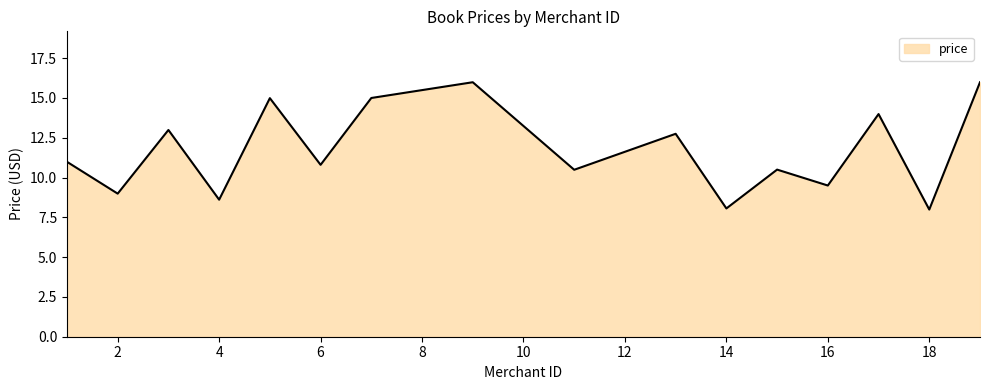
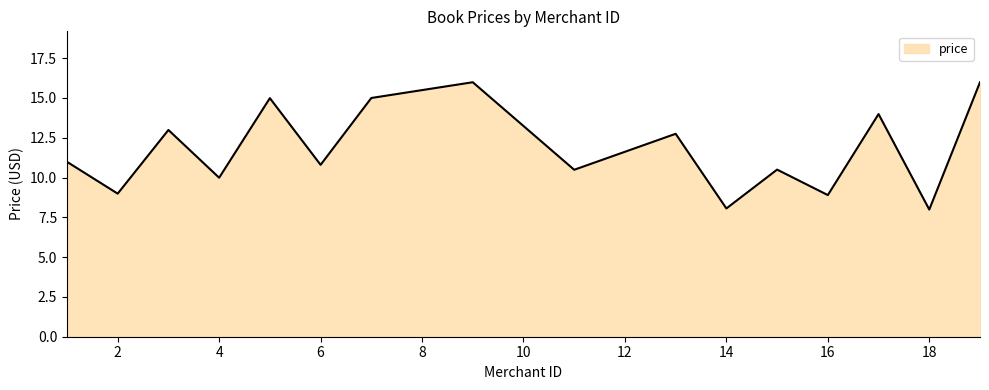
  {
    "2": 9.0,
-   "4": 8.6,
+   "4": 10.0,
    "6": 10.8,
    "14": 8.1,
-   "16": 9.5,
+   "16": 8.9,
    "18": 8.0
  }
